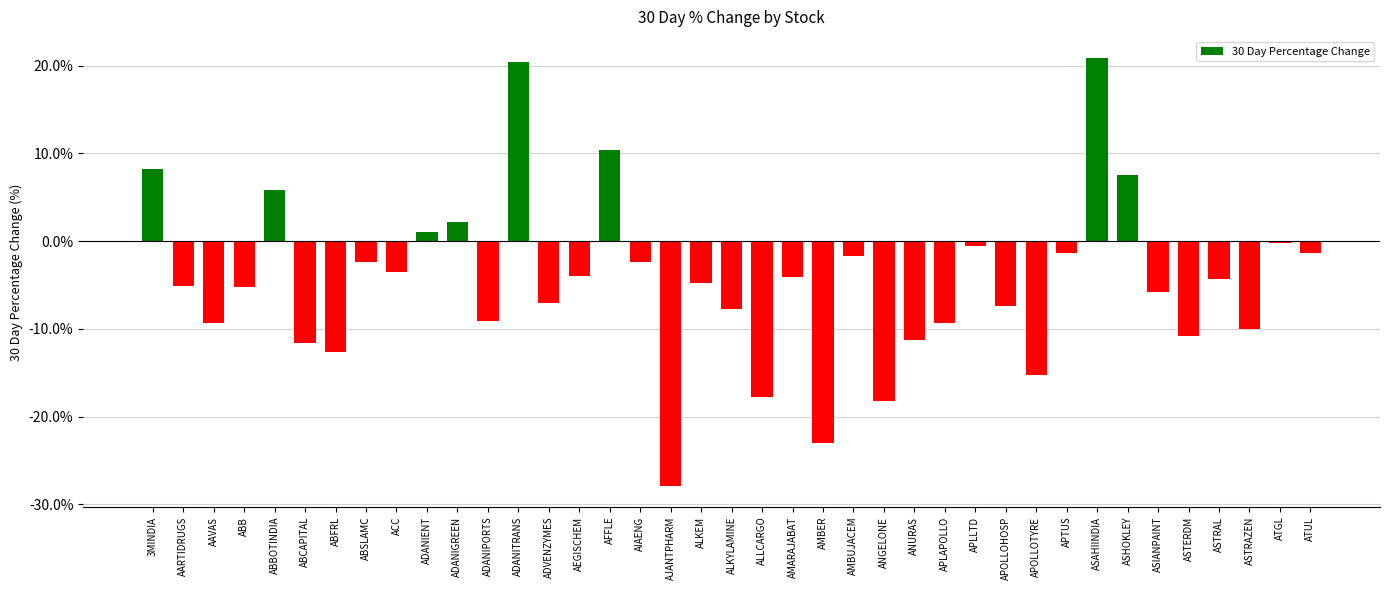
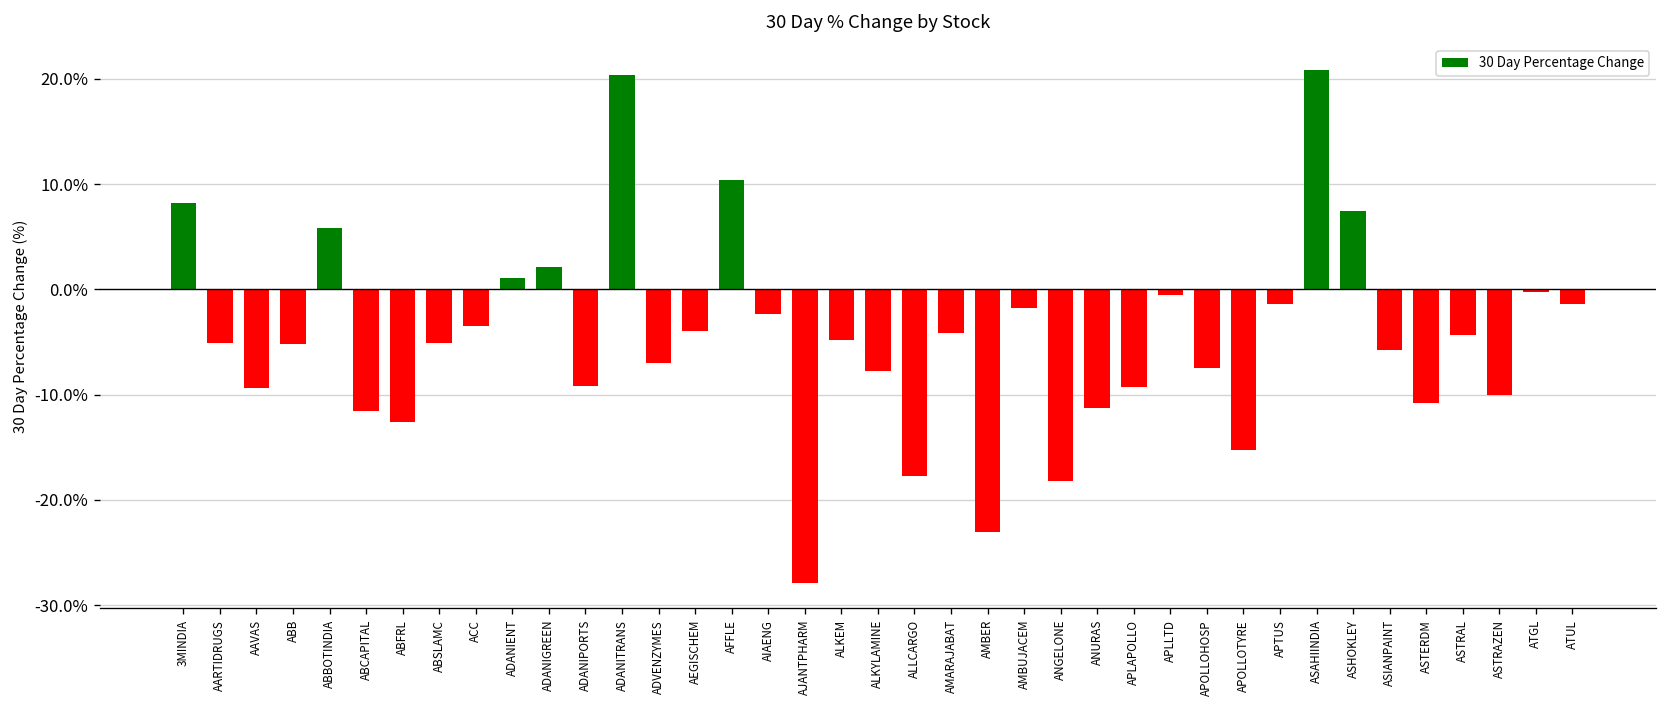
  {
    "3MINDIA": "8%",
    "AARTIDRUGS": "-5%",
    "AAVAS": "-9%",
    "ABB": "-5%",
    "ABBOTINDIA": "6%",
    "ABCAPITAL": "-12%",
    "ABFRL": "-13%",
-   "ABSLAMC": "-2%",
+   "ABSLAMC": "-5%",
    "ACC": "-3%",
    "ADANIENT": "1%",
    "ADANIGREEN": "2%",
    "ADANIPORTS": "-9%",
    "ADANITRANS": "20%",
    "ADVENZYMES": "-7%",
    "AEGISCHEM": "-4%",
    "AFFLE": "10%",
    "AIAENG": "-2%",
    "AJANTPHARM": "-28%",
    "ALKEM": "-5%",
    "ALKYLAMINE": "-8%",
    "ALLCARGO": "-18%",
    "AMARAJABAT": "-4%",
    "AMBER": "-23%",
    "AMBUJACEM": "-2%",
    "ANGELONE": "-18%",
    "ANURAS": "-11%",
    "APLAPOLLO": "-9%",
    "APLLTD": "-1%",
    "APOLLOHOSP": "-7%",
    "APOLLOTYRE": "-15%",
    "APTUS": "-1%",
    "ASAHIINDIA": "21%",
    "ASHOKLEY": "7%",
    "ASIANPAINT": "-6%",
    "ASTERDM": "-11%",
    "ASTRAL": "-4%",
    "ASTRAZEN": "-10%",
    "ATUL": "-1%"
  }
